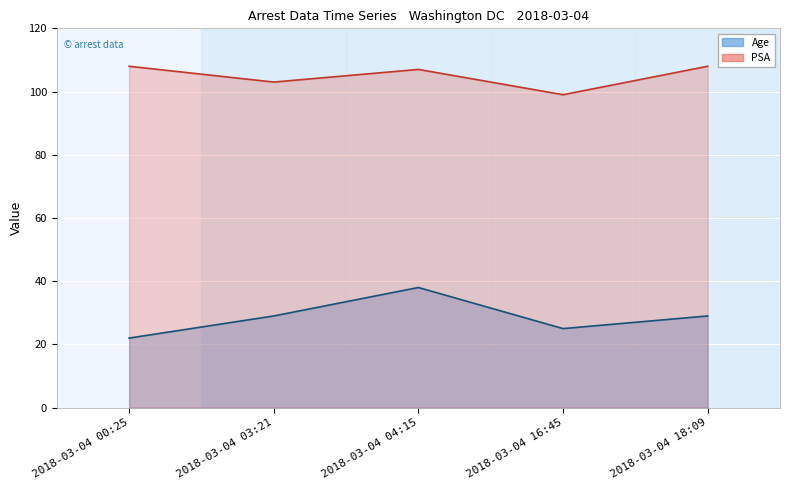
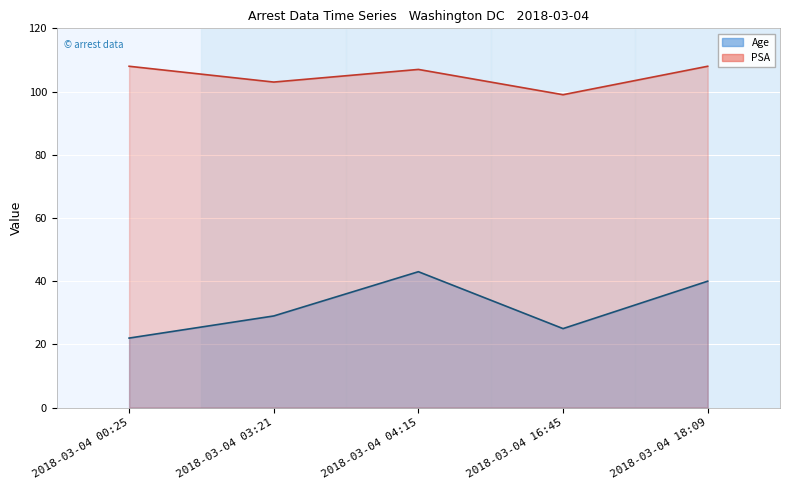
  {
    "Age": {
      "2018-03-04 00:25": 22,
      "2018-03-04 03:21": 29,
-     "2018-03-04 04:15": 38,
+     "2018-03-04 04:15": 43,
      "2018-03-04 16:45": 25,
-     "2018-03-04 18:09": 29
+     "2018-03-04 18:09": 40
    },
    "PSA": {
      "2018-03-04 00:25": 108,
      "2018-03-04 03:21": 103,
      "2018-03-04 04:15": 107,
      "2018-03-04 16:45": 99,
      "2018-03-04 18:09": 108
    }
  }
